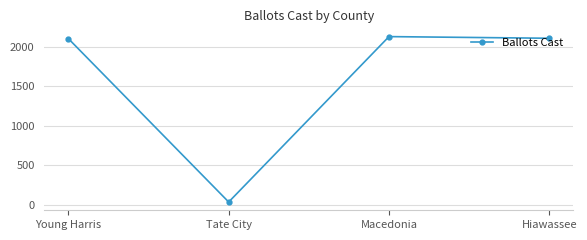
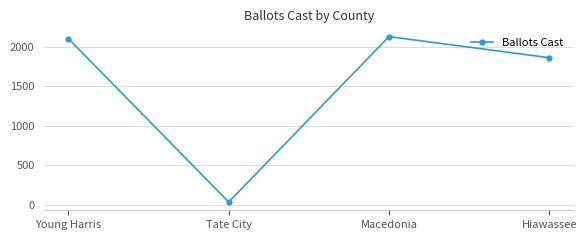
  {
    "Young Harris": 2100,
    "Tate City": 0,
    "Macedonia": 2100,
-   "Hiawassee": 2100
+   "Hiawassee": 1900
  }
